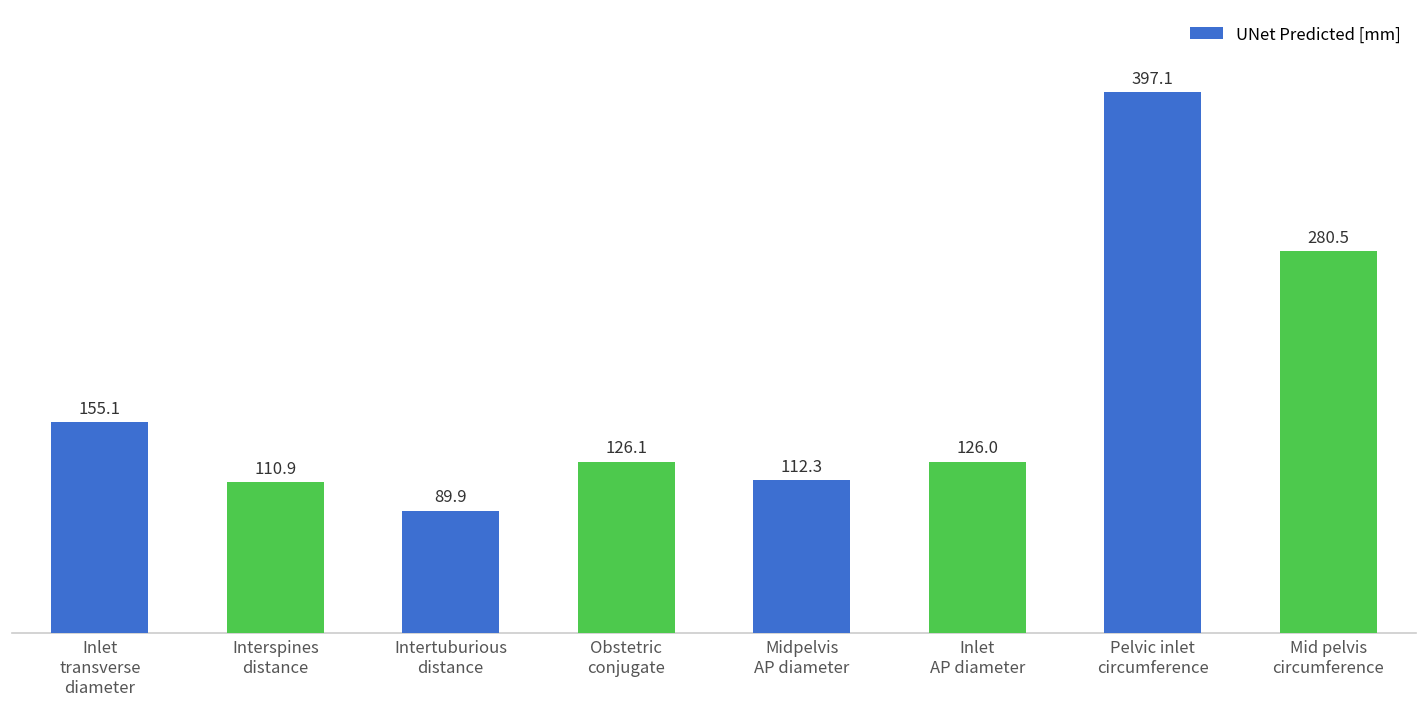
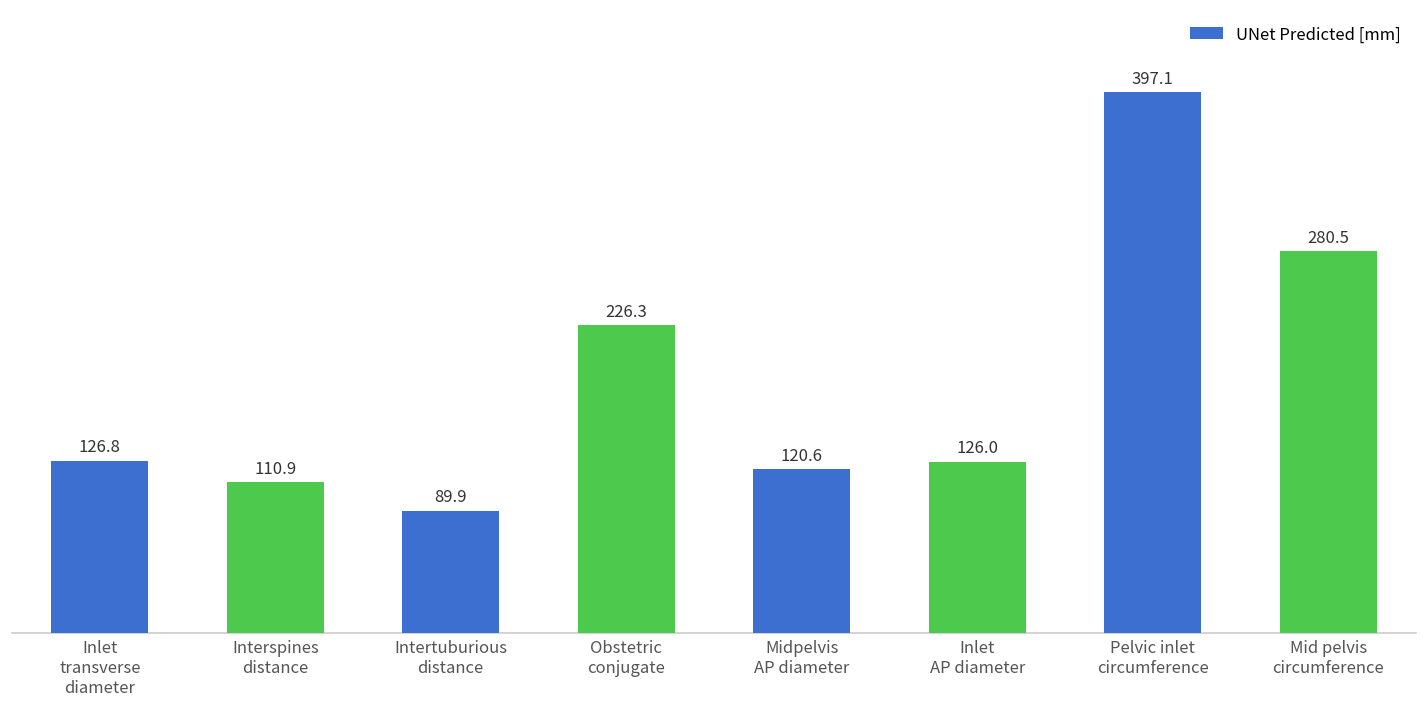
  {
-   "Inlet transverse diameter": 155.1,
+   "Inlet transverse diameter": 126.8,
    "Interspines distance": 110.9,
    "Intertuburious distance": 89.9,
-   "Obstetric conjugate": 126.1,
-   "Midpelvis AP diameter": 112.3,
+   "Obstetric conjugate": 226.3,
+   "Midpelvis AP diameter": 120.6,
    "Inlet AP diameter": 126.0,
    "Pelvic inlet circumference": 397.1,
    "Mid pelvis circumference": 280.5
  }
